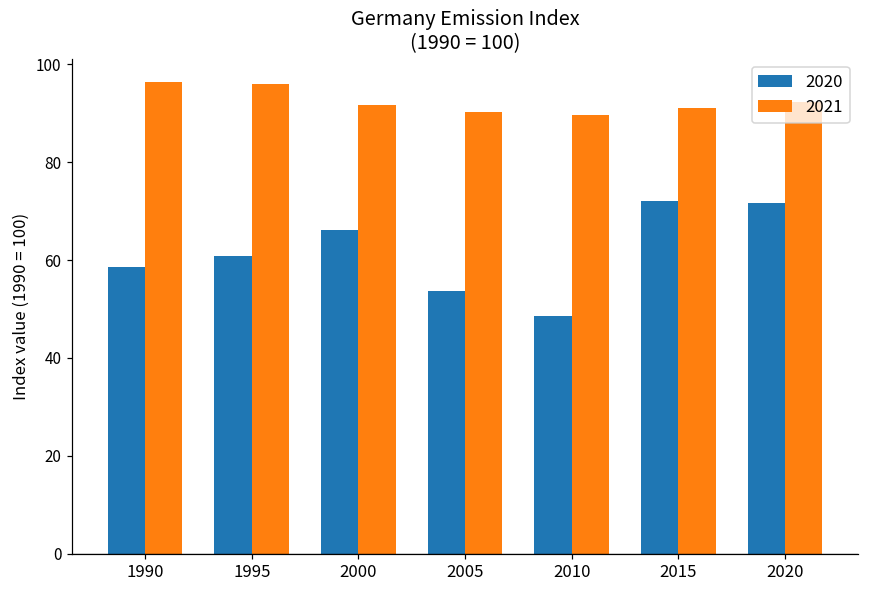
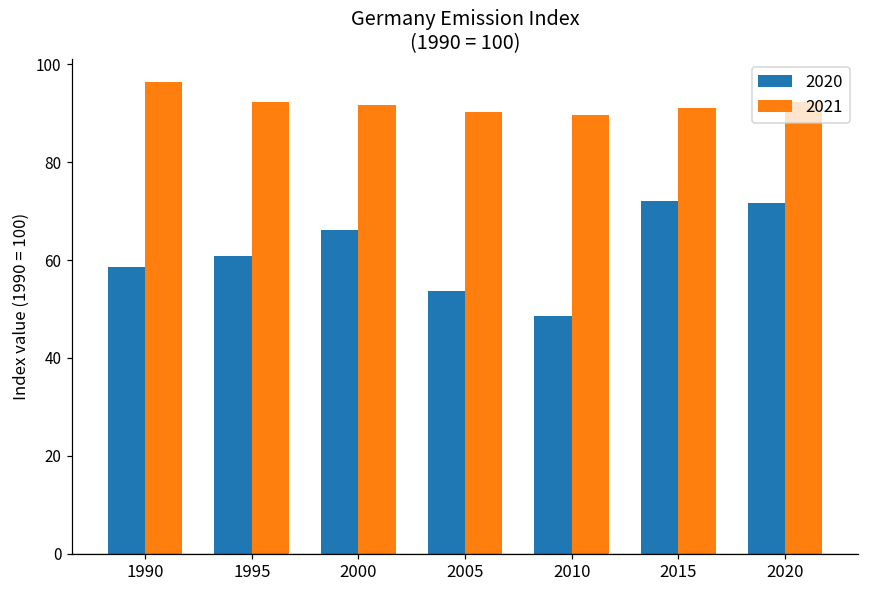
  {
    "2020": {
      "1990": 59,
      "1995": 61,
      "2000": 66,
      "2005": 54,
      "2010": 49,
      "2015": 72,
      "2020": 72
    },
    "2021": {
      "1990": 96,
-     "1995": 96,
+     "1995": 92,
      "2000": 92,
      "2005": 90,
      "2010": 90,
      "2015": 91
    }
  }
